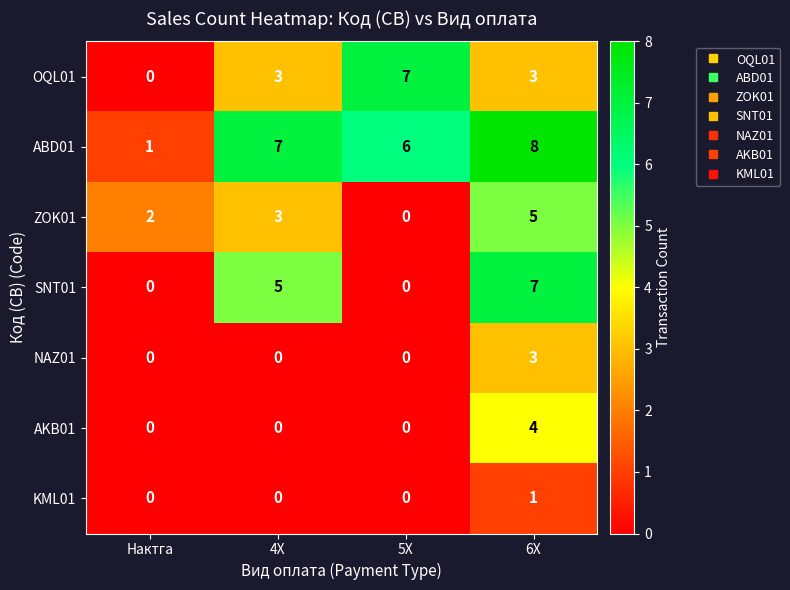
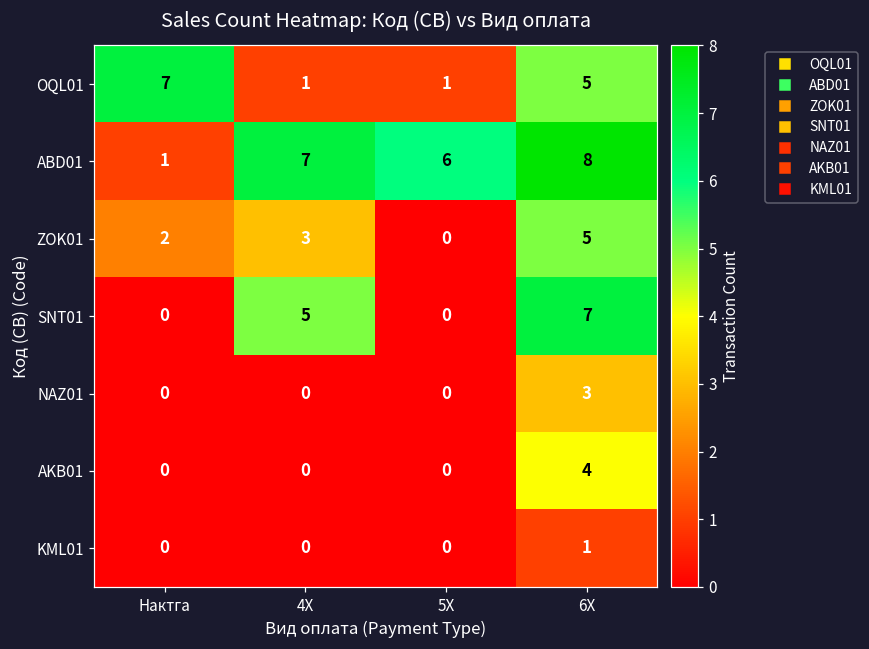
  {
    "OQL01": {
-     "Нактга": 0,
-     "4Х": 3,
-     "5X": 7,
-     "6Х": 3
+     "Нактга": 7,
+     "4Х": 1,
+     "5X": 1,
+     "6Х": 5
    },
    "ABD01": {
      "Нактга": 1,
      "4Х": 7,
      "5X": 6,
      "6Х": 8
    },
    "ZOK01": {
      "Нактга": 2,
      "4Х": 3,
      "5X": 0,
      "6Х": 5
    },
    "SNT01": {
      "Нактга": 0,
      "4Х": 5,
      "5X": 0,
      "6Х": 7
    },
    "NAZ01": {
      "Нактга": 0,
      "4Х": 0,
      "5X": 0,
      "6Х": 3
    },
    "AKB01": {
      "Нактга": 0,
      "4Х": 0,
      "5X": 0,
      "6Х": 4
    },
    "KML01": {
      "Нактга": 0,
      "4Х": 0,
      "5X": 0,
      "6Х": 1
    }
  }
